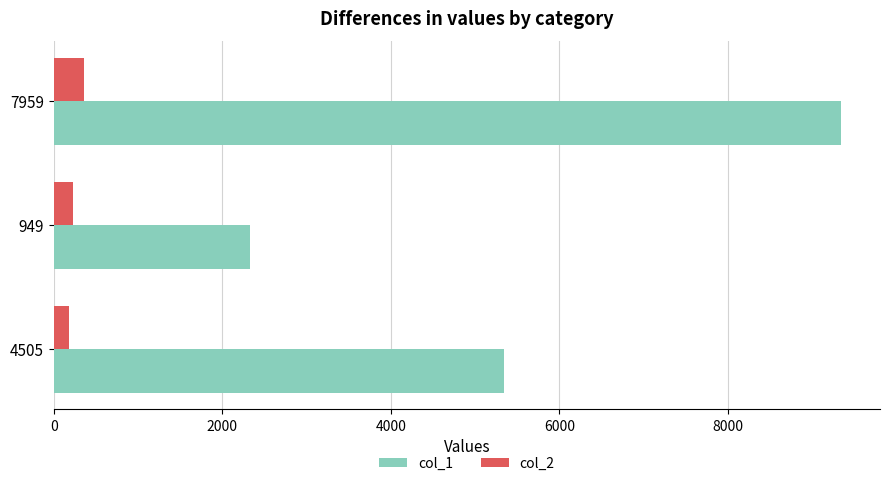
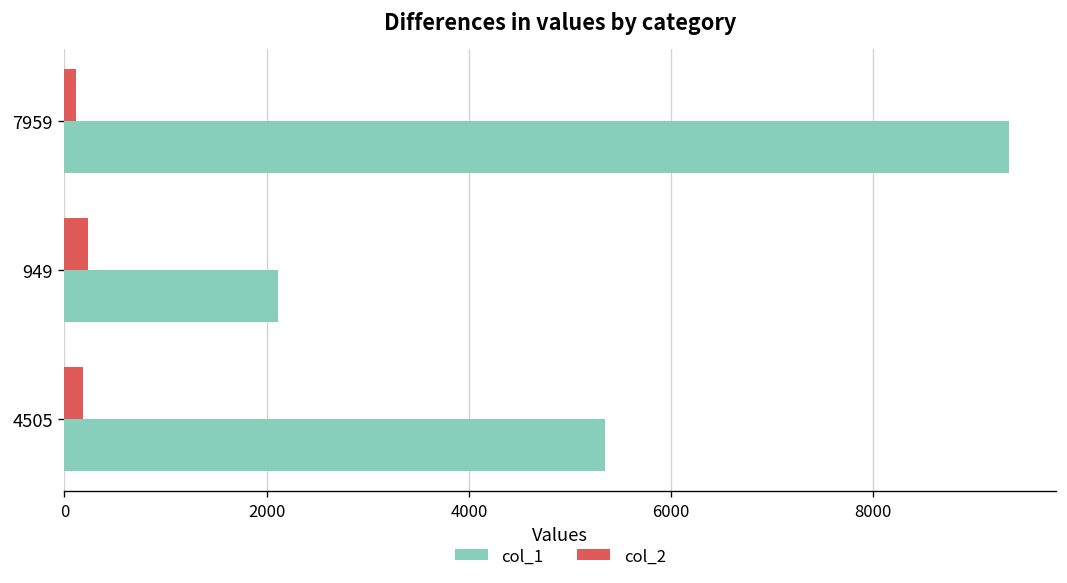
  {
    "col_1": {
      "7959": 9300,
-     "949": 2300,
+     "949": 2100,
      "4505": 5300
    },
    "col_2": {
-     "7959": 400,
+     "7959": 100,
      "949": 200,
      "4505": 200
    }
  }
